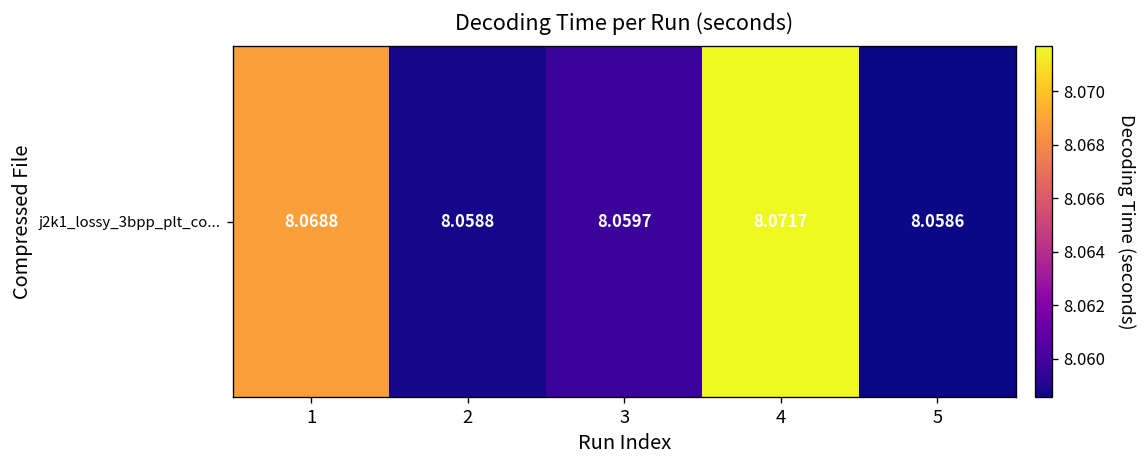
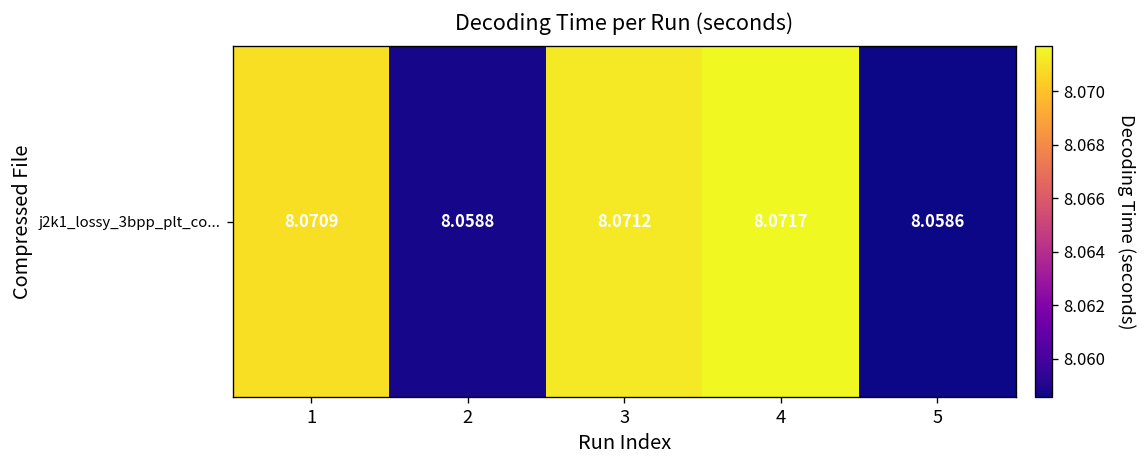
  {
    "j2k1_lossy_3bpp_plt_co...": {
-     "1": 8.0688,
+     "1": 8.0709,
      "2": 8.0588,
-     "3": 8.0597,
+     "3": 8.0712,
      "4": 8.0717,
      "5": 8.0586
    }
  }
